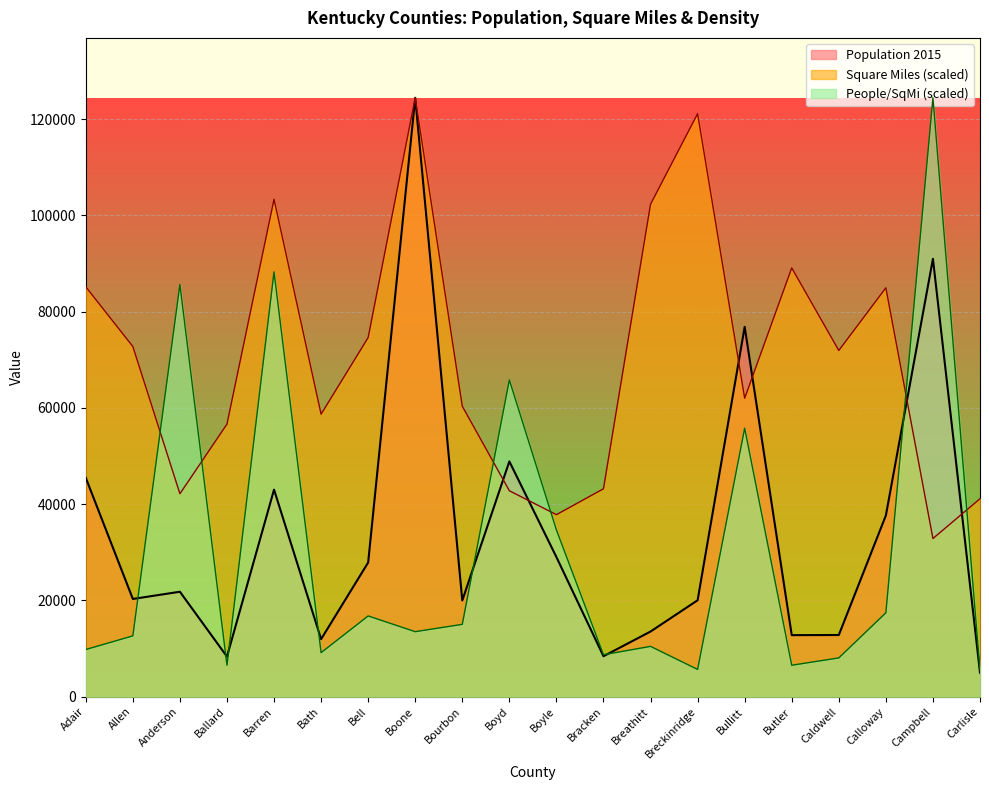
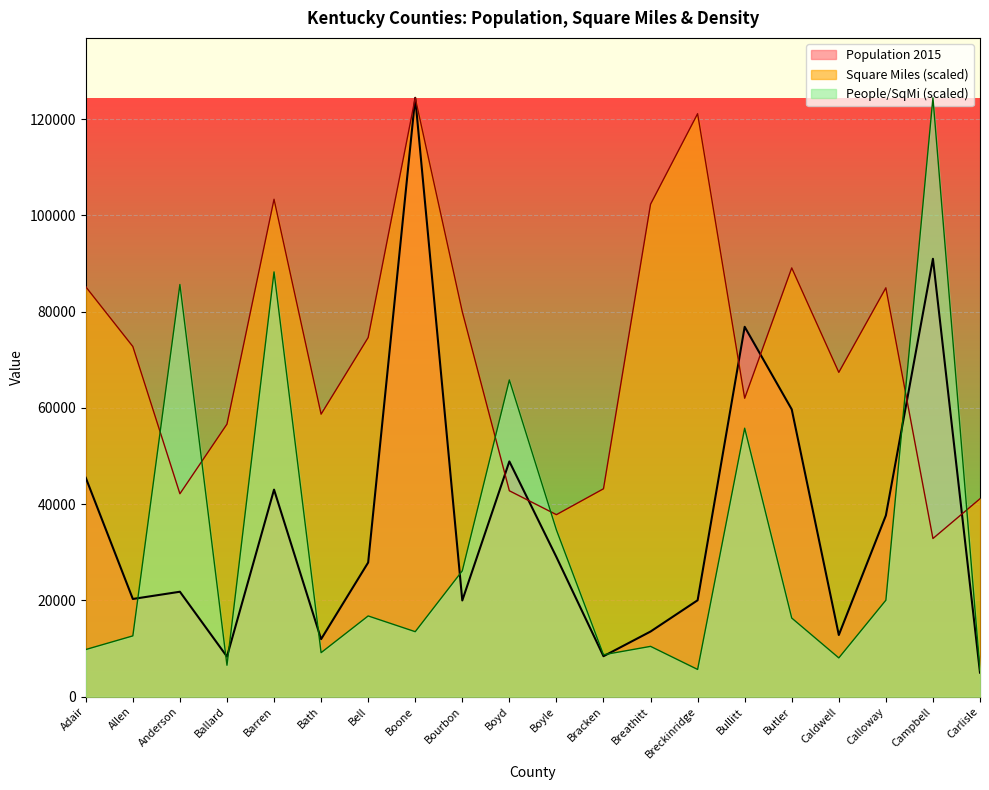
  {
    "Population 2015": {
      "Adair": 45000,
      "Allen": 20000,
      "Anderson": 22000,
      "Ballard": 8000,
      "Barren": 43000,
      "Bath": 12000,
      "Bell": 28000,
      "Bourbon": 20000,
      "Boyd": 49000,
      "Boyle": 29000,
      "Breathitt": 14000,
      "Breckinridge": 20000,
      "Bullitt": 77000,
-     "Butler": 13000,
+     "Butler": 60000,
      "Caldwell": 13000,
      "Calloway": 38000,
      "Campbell": 91000
    },
    "Square Miles (scaled)": {
      "Adair": 85000,
      "Allen": 73000,
      "Anderson": 42000,
      "Ballard": 57000,
      "Barren": 103000,
      "Bath": 59000,
      "Bell": 75000,
-     "Bourbon": 60000,
+     "Bourbon": 80000,
      "Boyd": 43000,
      "Boyle": 38000,
      "Bracken": 43000,
      "Breathitt": 102000,
      "Breckinridge": 121000,
      "Bullitt": 62000,
      "Butler": 89000,
-     "Caldwell": 72000,
+     "Caldwell": 67000,
      "Calloway": 85000,
      "Campbell": 33000,
      "Carlisle": 41000
    },
    "People/SqMi (scaled)": {
      "Adair": 10000,
      "Allen": 13000,
      "Anderson": 86000,
      "Ballard": 7000,
      "Barren": 88000,
      "Bath": 9000,
      "Bell": 17000,
      "Boone": 14000,
-     "Bourbon": 15000,
+     "Bourbon": 26000,
      "Boyd": 66000,
      "Boyle": 35000,
      "Breathitt": 10000,
      "Breckinridge": 6000,
      "Bullitt": 56000,
-     "Butler": 7000,
+     "Butler": 16000,
      "Caldwell": 8000,
-     "Calloway": 17000
+     "Calloway": 20000
    }
  }
